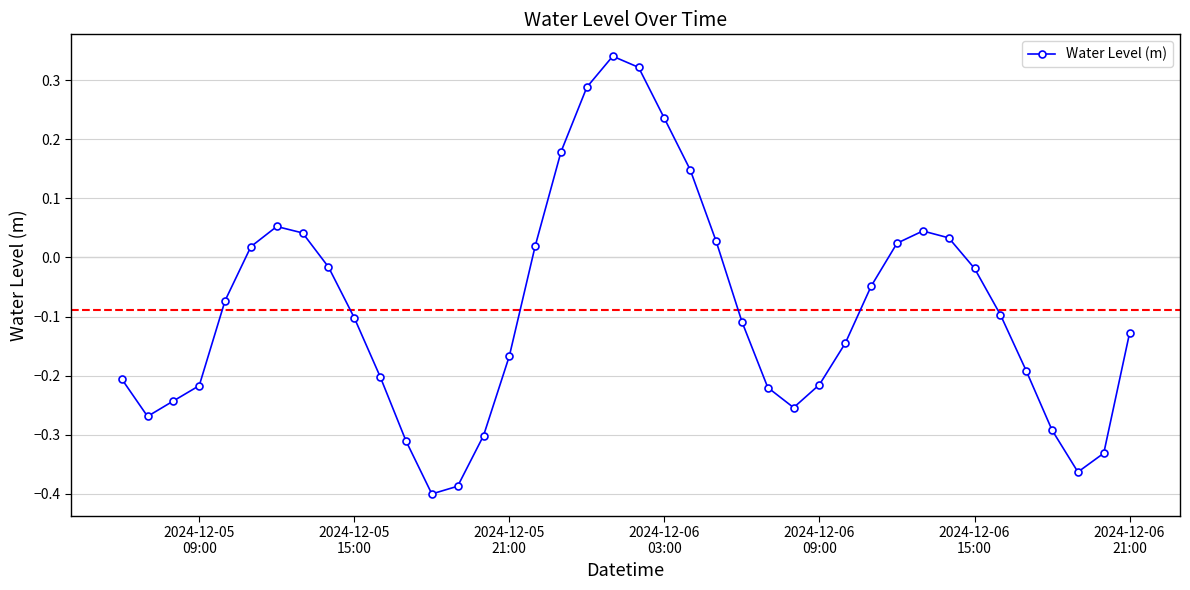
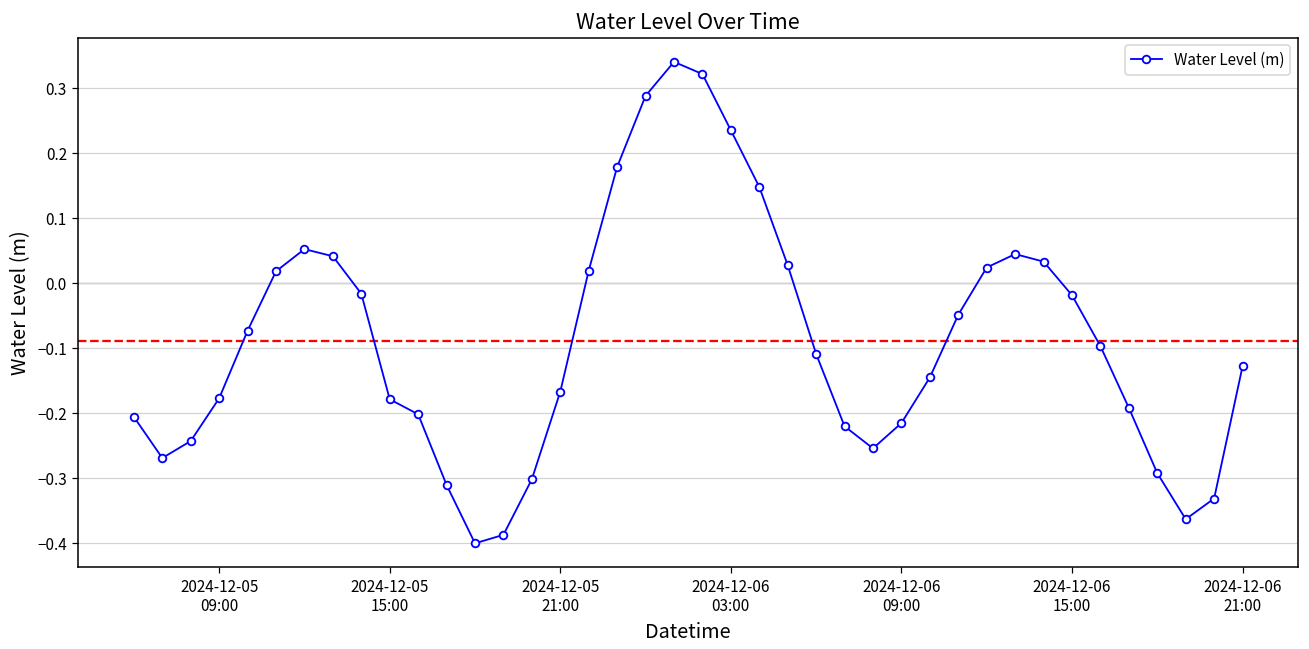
  {
-   "2024-12-05 09:00": -0.22,
-   "2024-12-05 15:00": -0.10,
+   "2024-12-05 09:00": -0.18,
+   "2024-12-05 15:00": -0.18,
    "2024-12-05 21:00": -0.17,
    "2024-12-06 03:00": 0.24,
    "2024-12-06 09:00": -0.22,
    "2024-12-06 15:00": -0.02,
    "2024-12-06 21:00": -0.13
  }
